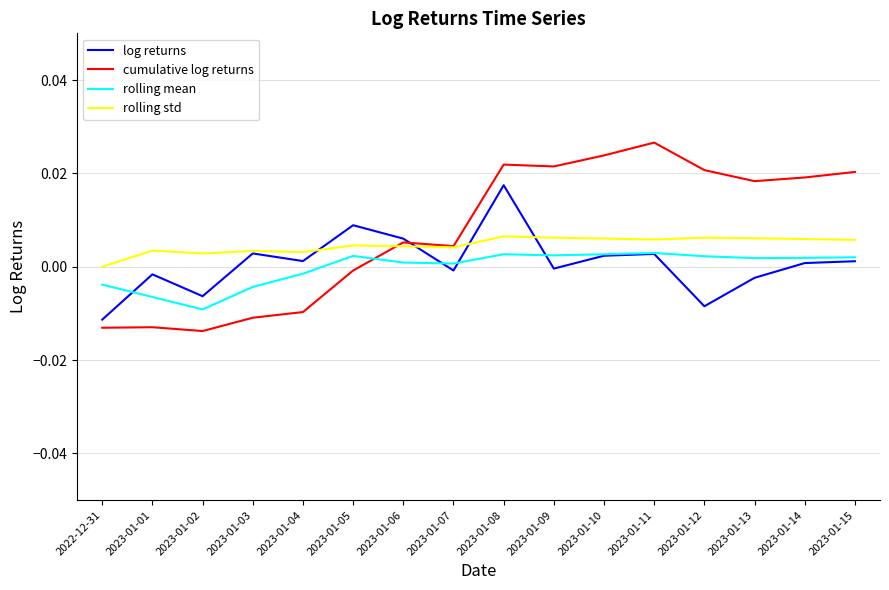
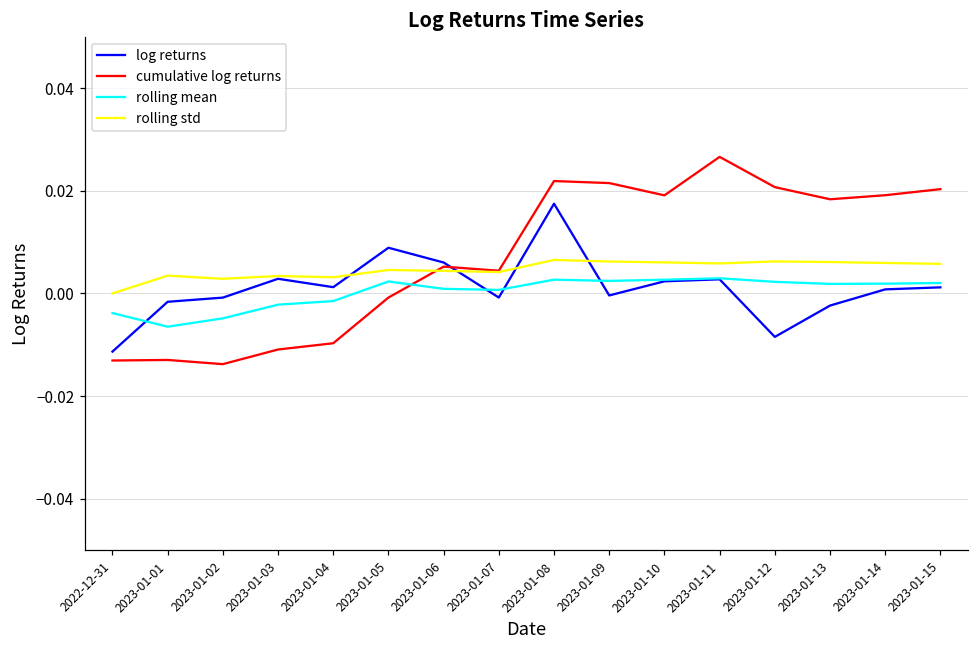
  {
    "log returns": {
      "2022-12-31": -0.011,
      "2023-01-01": -0.002,
-     "2023-01-02": -0.006,
+     "2023-01-02": -0.001,
      "2023-01-04": 0.001,
      "2023-01-05": 0.009,
      "2023-01-06": 0.006,
      "2023-01-07": -0.001,
      "2023-01-08": 0.017,
      "2023-01-09": 0.000,
      "2023-01-12": -0.008,
      "2023-01-13": -0.002,
      "2023-01-14": 0.001,
      "2023-01-15": 0.001
    },
    "cumulative log returns": {
      "2022-12-31": -0.013,
      "2023-01-01": -0.013,
      "2023-01-02": -0.014,
      "2023-01-03": -0.011,
      "2023-01-04": -0.010,
      "2023-01-05": -0.001,
      "2023-01-06": 0.005,
      "2023-01-08": 0.022,
      "2023-01-09": 0.021,
-     "2023-01-10": 0.024,
+     "2023-01-10": 0.019,
      "2023-01-11": 0.027,
      "2023-01-12": 0.021,
      "2023-01-13": 0.018,
      "2023-01-14": 0.019,
      "2023-01-15": 0.020
    },
    "rolling mean": {
      "2022-12-31": -0.004,
      "2023-01-01": -0.006,
-     "2023-01-02": -0.009,
-     "2023-01-03": -0.004,
+     "2023-01-02": -0.005,
+     "2023-01-03": -0.002,
      "2023-01-04": -0.001,
      "2023-01-05": 0.002,
      "2023-01-06": 0.001,
      "2023-01-07": 0.001,
      "2023-01-08": 0.003,
      "2023-01-09": 0.002,
      "2023-01-12": 0.002,
      "2023-01-13": 0.002,
      "2023-01-14": 0.002,
      "2023-01-15": 0.002
    },
    "rolling std": {
      "2022-12-31": 0.000,
      "2023-01-01": 0.003,
      "2023-01-02": 0.003,
      "2023-01-04": 0.003,
      "2023-01-05": 0.005,
      "2023-01-06": 0.004,
      "2023-01-08": 0.007,
      "2023-01-09": 0.006,
      "2023-01-10": 0.006,
      "2023-01-11": 0.006,
      "2023-01-12": 0.006,
      "2023-01-13": 0.006,
      "2023-01-14": 0.006,
      "2023-01-15": 0.006
    }
  }
